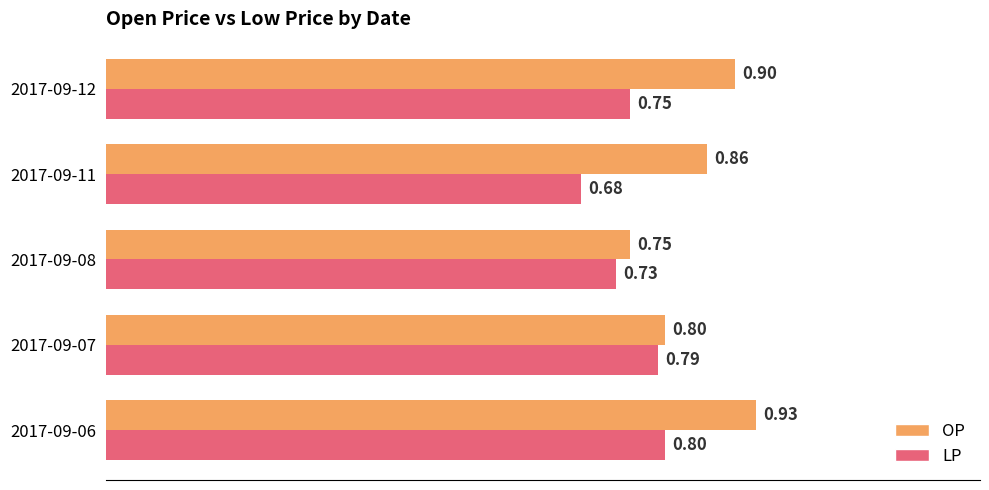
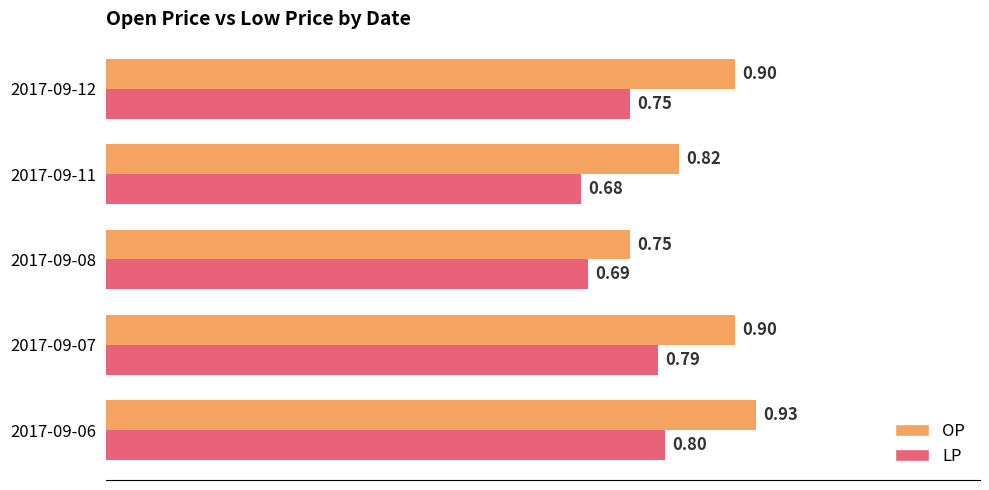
  {
    "OP": {
      "2017-09-12": 0.90,
-     "2017-09-11": 0.86,
+     "2017-09-11": 0.82,
      "2017-09-08": 0.75,
-     "2017-09-07": 0.80,
+     "2017-09-07": 0.90,
      "2017-09-06": 0.93
    },
    "LP": {
      "2017-09-12": 0.75,
      "2017-09-11": 0.68,
-     "2017-09-08": 0.73,
+     "2017-09-08": 0.69,
      "2017-09-07": 0.79,
      "2017-09-06": 0.80
    }
  }
